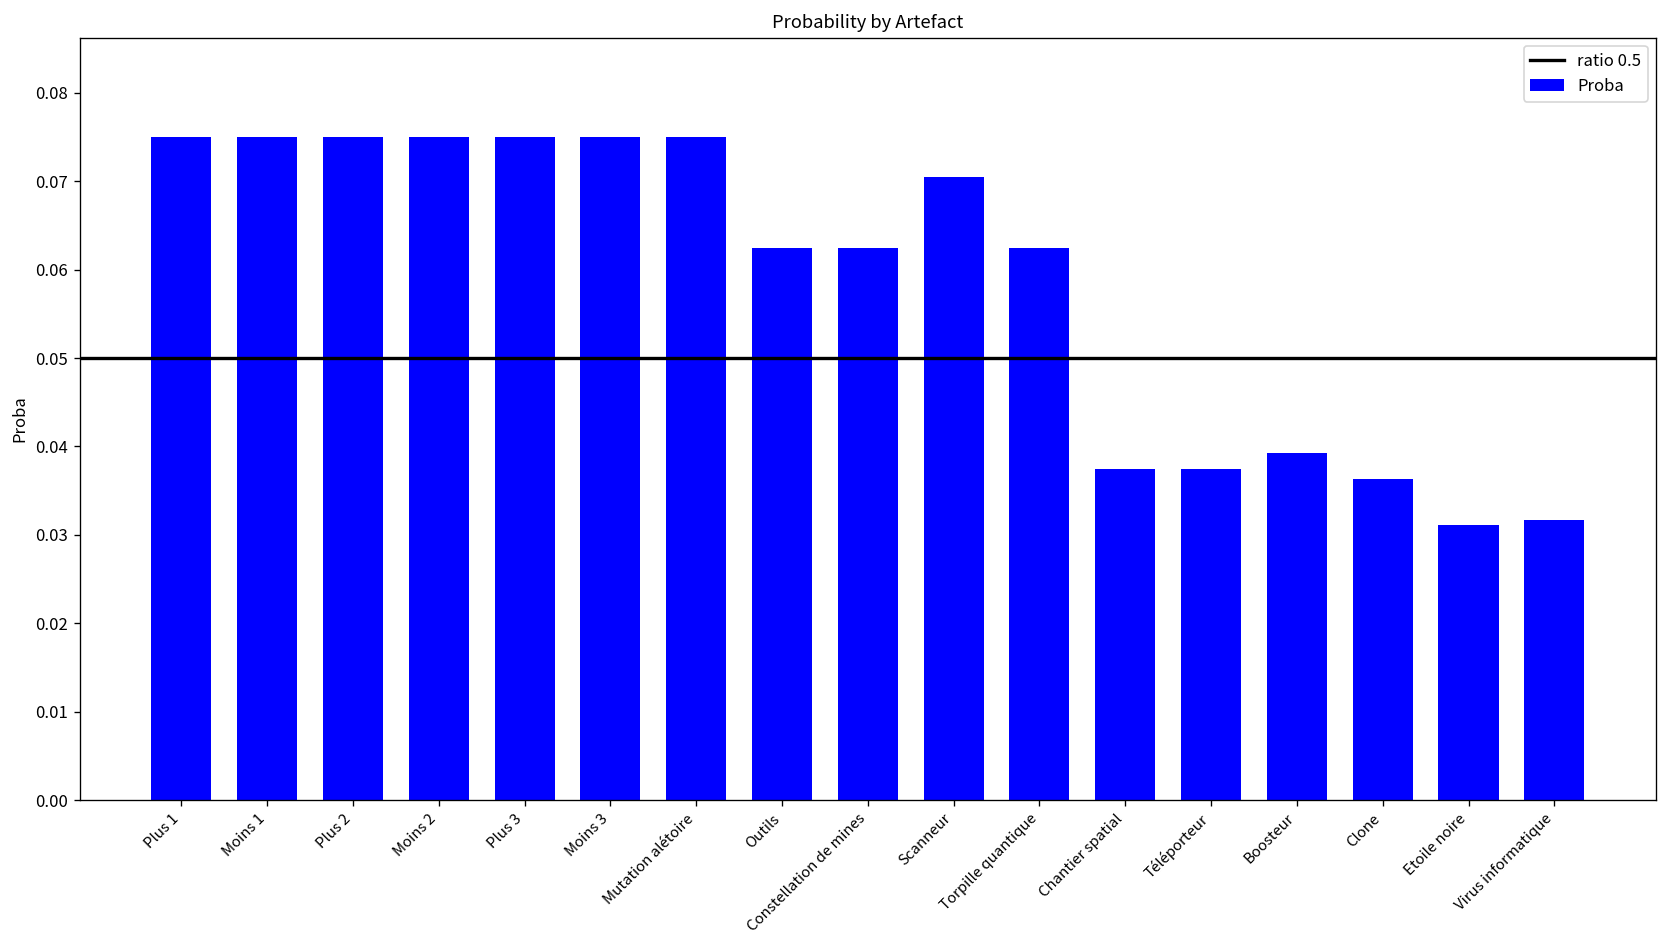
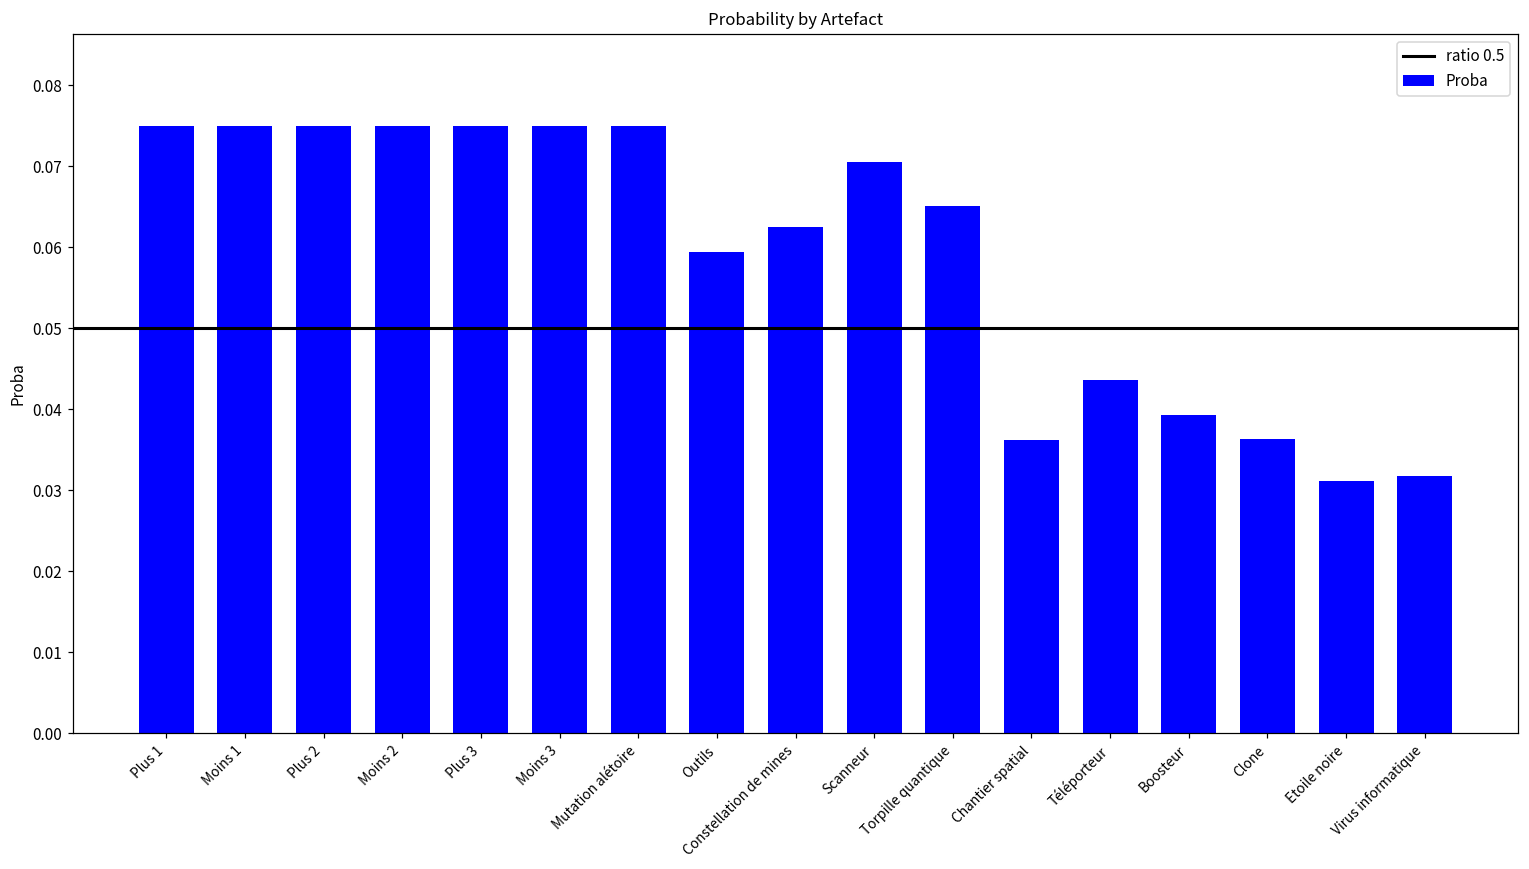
  {
    "Plus 1": 0.075,
    "Moins 1": 0.075,
    "Plus 2": 0.075,
    "Moins 2": 0.075,
    "Plus 3": 0.075,
    "Moins 3": 0.075,
    "Mutation alétoire": 0.075,
-   "Outils": 0.063,
+   "Outils": 0.059,
    "Constellation de mines": 0.063,
    "Scanneur": 0.071,
-   "Torpille quantique": 0.063,
-   "Chantier spatial": 0.038,
-   "Téléporteur": 0.038,
+   "Torpille quantique": 0.065,
+   "Chantier spatial": 0.036,
+   "Téléporteur": 0.044,
    "Boosteur": 0.039,
    "Clone": 0.036,
    "Etoile noire": 0.031,
    "Virus informatique": 0.032
  }
